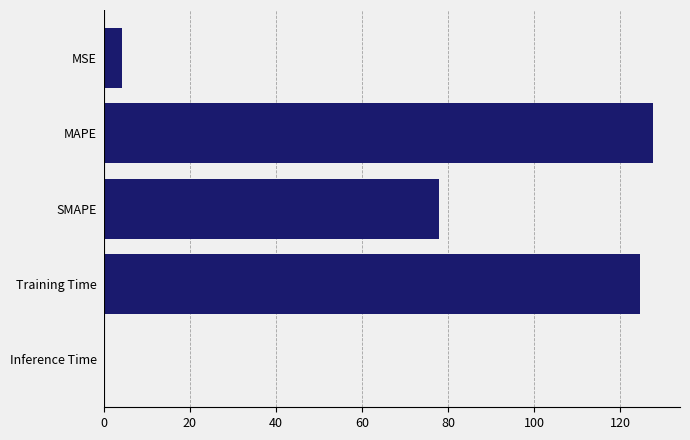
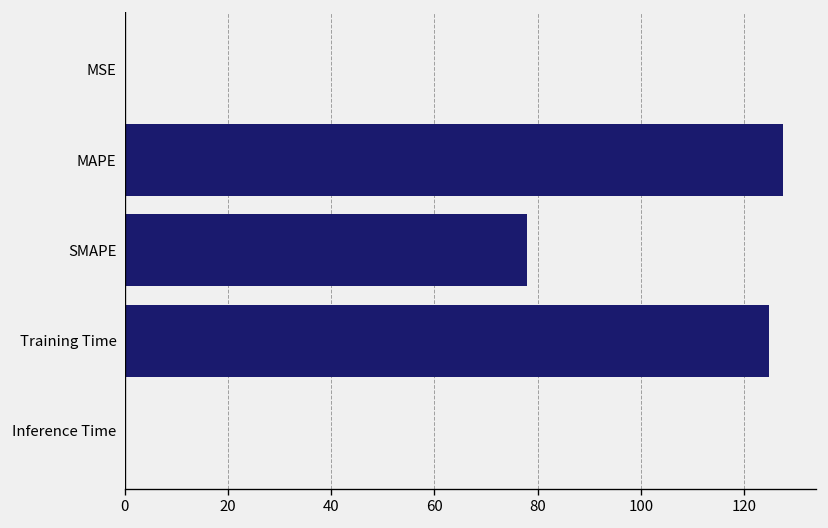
  {
-   "MSE": 4,
+   "MSE": 0,
    "MAPE": 128,
    "SMAPE": 78,
    "Training Time": 125
  }
